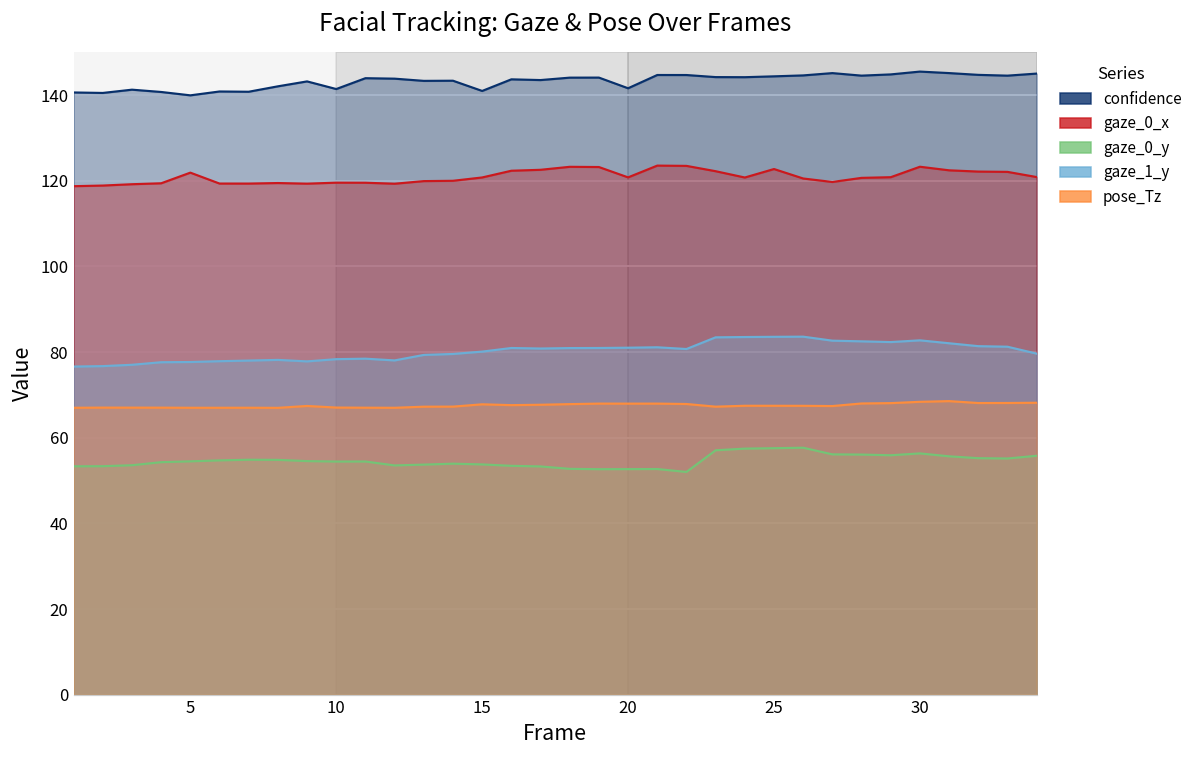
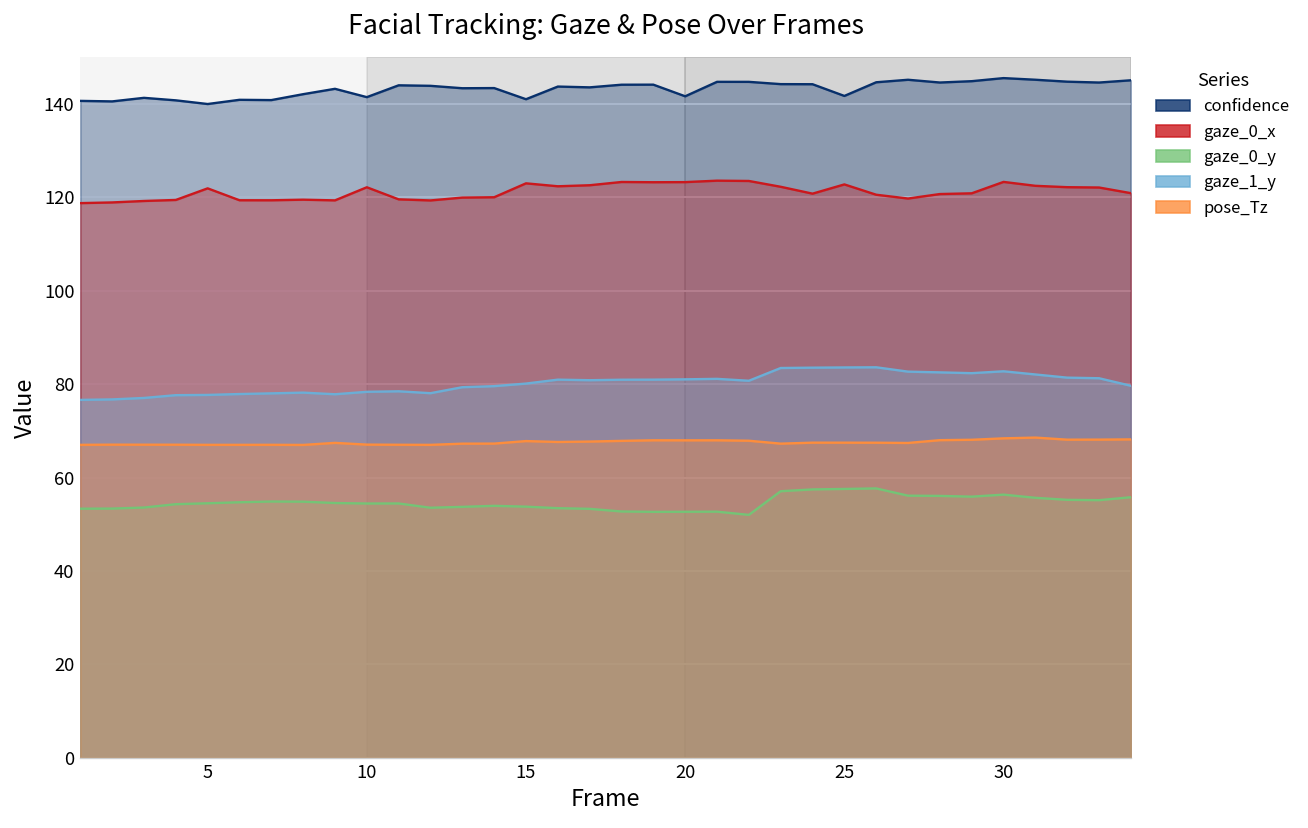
  {
    "confidence": {
      "5": 140,
      "10": 141,
      "15": 141,
      "20": 142,
-     "25": 144,
+     "25": 142,
      "30": 145
    },
    "gaze_0_x": {
      "5": 122,
-     "10": 120,
-     "15": 121,
-     "20": 121,
+     "10": 122,
+     "15": 123,
+     "20": 123,
      "25": 123,
      "30": 123
    },
    "pose_Tz": {
      "5": 67,
      "10": 67,
      "15": 68,
      "20": 68,
      "25": 67,
      "30": 68
    }
  }
